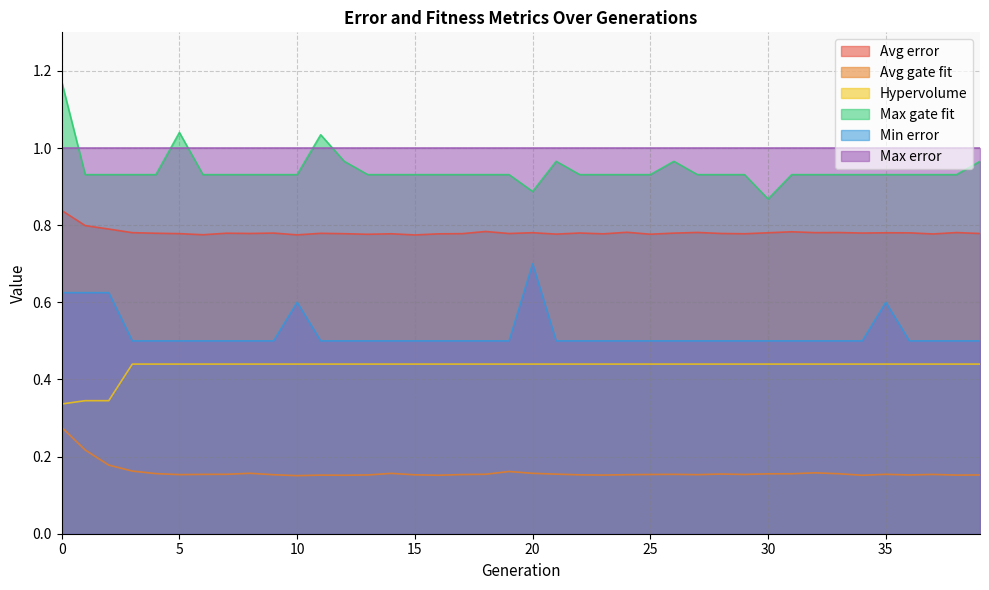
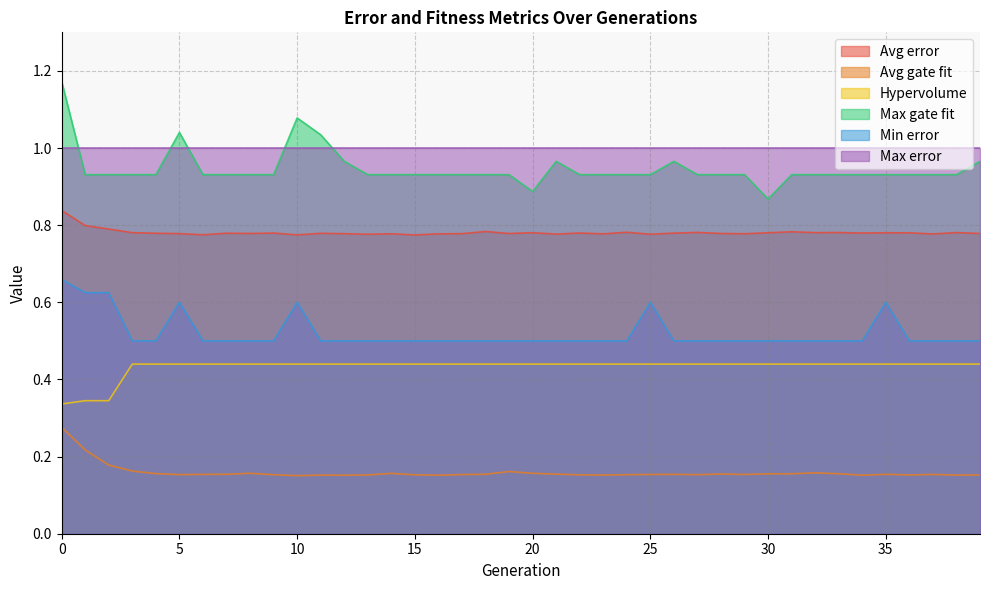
  {
    "Max gate fit": {
      "0": 1.17,
      "5": 1.04,
-     "10": 0.93,
+     "10": 1.08,
      "15": 0.93,
      "20": 0.89,
      "25": 0.93,
      "30": 0.87,
      "35": 0.93
    },
    "Min error": {
-     "0": 0.63,
-     "5": 0.5,
+     "0": 0.66,
+     "5": 0.6,
      "10": 0.60,
      "15": 0.50,
-     "20": 0.7,
-     "25": 0.5,
+     "20": 0.5,
+     "25": 0.6,
      "30": 0.50,
      "35": 0.60
    },
    "Max error": {
      "0": 1.00,
      "5": 1.00,
      "10": 1.00,
      "15": 1.00,
      "20": 1.00,
      "25": 1.00,
      "30": 1.00
    }
  }
